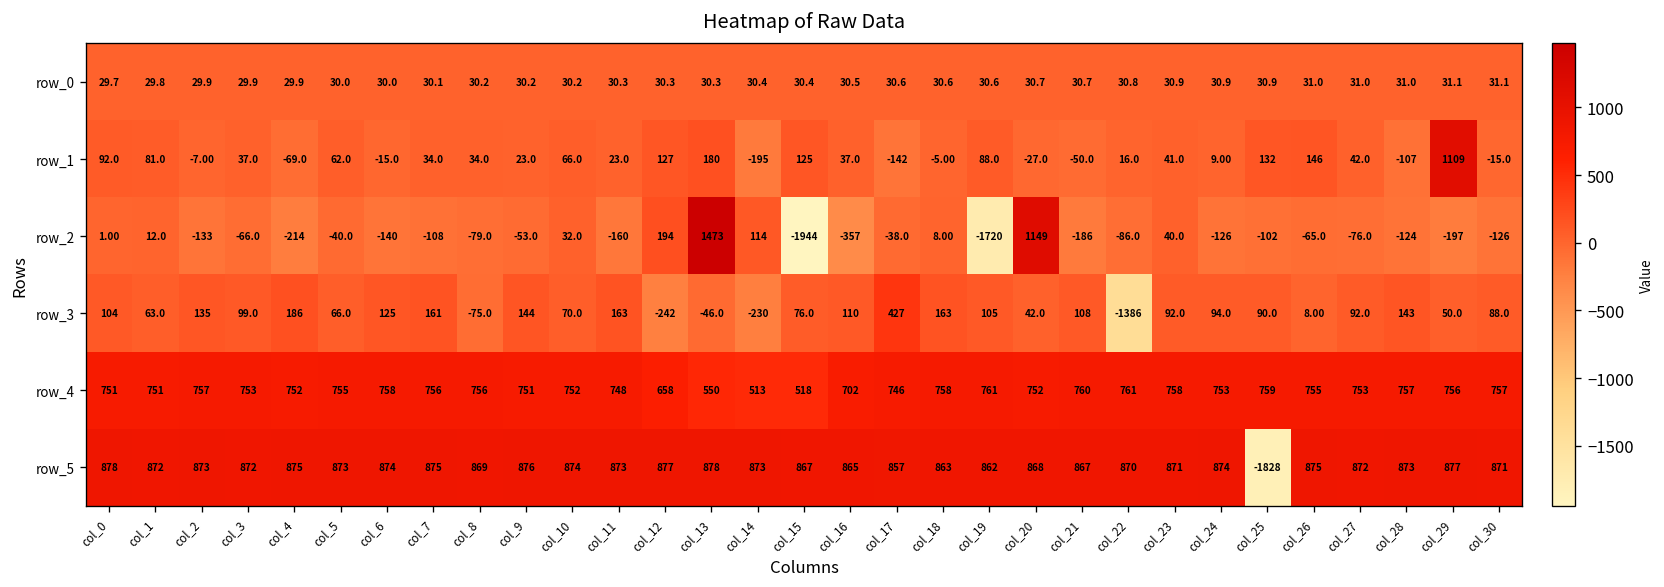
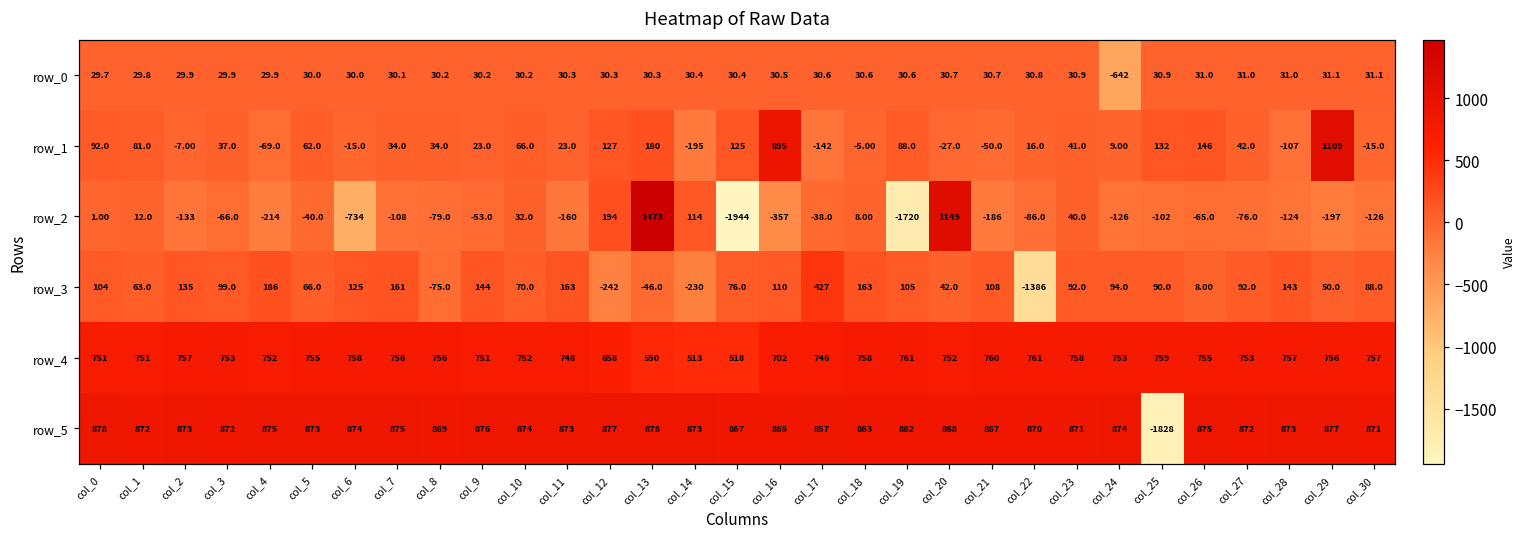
  {
    "row_0": {
      "col_0": 29.7,
      "col_1": 29.8,
      "col_2": 29.9,
      "col_3": 29.9,
      "col_4": 29.9,
      "col_5": 30.0,
      "col_6": 30.0,
      "col_7": 30.1,
      "col_8": 30.2,
      "col_9": 30.2,
      "col_10": 30.2,
      "col_11": 30.3,
      "col_12": 30.3,
      "col_13": 30.3,
      "col_14": 30.4,
      "col_15": 30.4,
      "col_16": 30.5,
      "col_17": 30.6,
      "col_18": 30.6,
      "col_19": 30.6,
      "col_20": 30.7,
      "col_21": 30.7,
      "col_22": 30.8,
      "col_23": 30.9,
-     "col_24": 30.9,
+     "col_24": -642,
      "col_25": 30.9,
      "col_26": 31.0,
      "col_27": 31.0,
      "col_28": 31.0,
      "col_29": 31.1,
      "col_30": 31.1
    },
    "row_1": {
      "col_0": 92.0,
      "col_1": 81.0,
      "col_2": -7.00,
      "col_3": 37.0,
      "col_4": -69.0,
      "col_5": 62.0,
      "col_6": -15.0,
      "col_7": 34.0,
      "col_8": 34.0,
      "col_9": 23.0,
      "col_10": 66.0,
      "col_11": 23.0,
      "col_12": 127,
      "col_13": 180,
      "col_14": -195,
      "col_15": 125,
-     "col_16": 37.0,
+     "col_16": 895,
      "col_17": -142,
      "col_18": -5.00,
      "col_19": 88.0,
      "col_20": -27.0,
      "col_21": -50.0,
      "col_22": 16.0,
      "col_23": 41.0,
      "col_24": 9.00,
      "col_25": 132,
      "col_26": 146,
      "col_27": 42.0,
      "col_28": -107,
      "col_29": 1109,
      "col_30": -15.0
    },
    "row_2": {
      "col_0": 1.00,
      "col_1": 12.0,
      "col_2": -133,
      "col_3": -66.0,
      "col_4": -214,
      "col_5": -40.0,
-     "col_6": -140,
+     "col_6": -734,
      "col_7": -108,
      "col_8": -79.0,
      "col_9": -53.0,
      "col_10": 32.0,
      "col_11": -160,
      "col_12": 194,
      "col_13": 1473,
      "col_14": 114,
      "col_15": -1944,
      "col_16": -357,
      "col_17": -38.0,
      "col_18": 8.00,
      "col_19": -1720,
      "col_20": 1149,
      "col_21": -186,
      "col_22": -86.0,
      "col_23": 40.0,
      "col_24": -126,
      "col_25": -102,
      "col_26": -65.0,
      "col_27": -76.0,
      "col_28": -124,
      "col_29": -197,
      "col_30": -126
    },
    "row_3": {
      "col_0": 104,
      "col_1": 63.0,
      "col_2": 135,
      "col_3": 99.0,
      "col_4": 186,
      "col_5": 66.0,
      "col_6": 125,
      "col_7": 161,
      "col_8": -75.0,
      "col_9": 144,
      "col_10": 70.0,
      "col_11": 163,
      "col_12": -242,
      "col_13": -46.0,
      "col_14": -230,
      "col_15": 76.0,
      "col_16": 110,
      "col_17": 427,
      "col_18": 163,
      "col_19": 105,
      "col_20": 42.0,
      "col_21": 108,
      "col_22": -1386,
      "col_23": 92.0,
      "col_24": 94.0,
      "col_25": 90.0,
      "col_26": 8.00,
      "col_27": 92.0,
      "col_28": 143,
      "col_29": 50.0,
      "col_30": 88.0
    },
    "row_4": {
      "col_0": 751,
      "col_1": 751,
      "col_2": 757,
      "col_3": 753,
      "col_4": 752,
      "col_5": 755,
      "col_6": 758,
      "col_7": 756,
      "col_8": 756,
      "col_9": 751,
      "col_10": 752,
      "col_11": 748,
      "col_12": 658,
      "col_13": 550,
      "col_14": 513,
      "col_15": 518,
      "col_16": 702,
      "col_17": 746,
      "col_18": 758,
      "col_19": 761,
      "col_20": 752,
      "col_21": 760,
      "col_22": 761,
      "col_23": 758,
      "col_24": 753,
      "col_25": 759,
      "col_26": 755,
      "col_27": 753,
      "col_28": 757,
      "col_29": 756,
      "col_30": 757
    },
    "row_5": {
      "col_0": 878,
      "col_1": 872,
      "col_2": 873,
      "col_3": 872,
      "col_4": 875,
      "col_5": 873,
      "col_6": 874,
      "col_7": 875,
      "col_8": 869,
      "col_9": 876,
      "col_10": 874,
      "col_11": 873,
      "col_12": 877,
      "col_13": 878,
      "col_14": 873,
      "col_15": 867,
      "col_16": 865,
      "col_17": 857,
      "col_18": 863,
      "col_19": 862,
      "col_20": 868,
      "col_21": 867,
      "col_22": 870,
      "col_23": 871,
      "col_24": 874,
      "col_25": -1828,
      "col_26": 875,
      "col_27": 872,
      "col_28": 873,
      "col_29": 877,
      "col_30": 871
    }
  }
